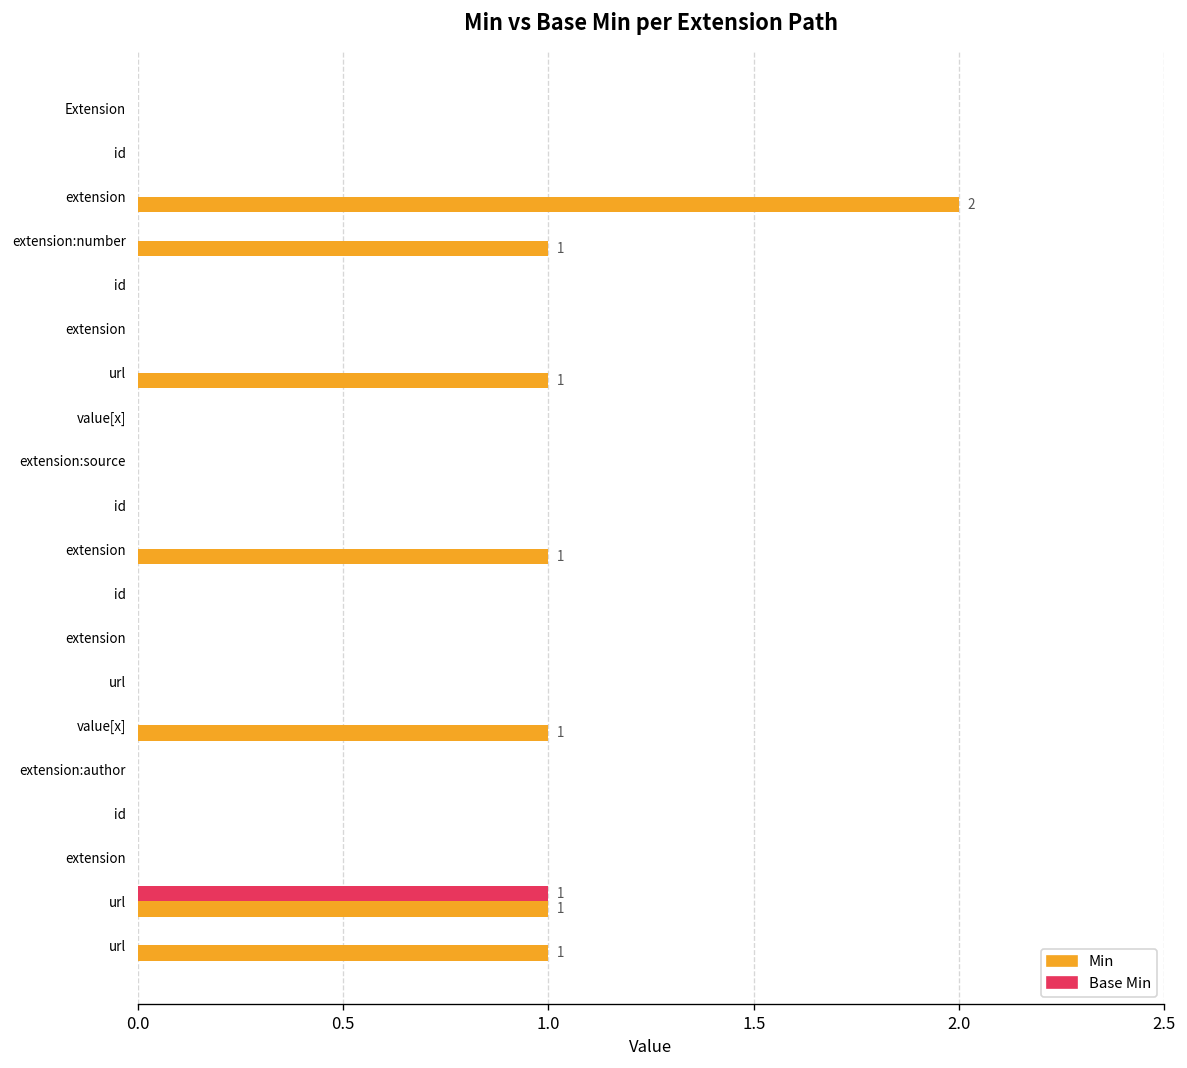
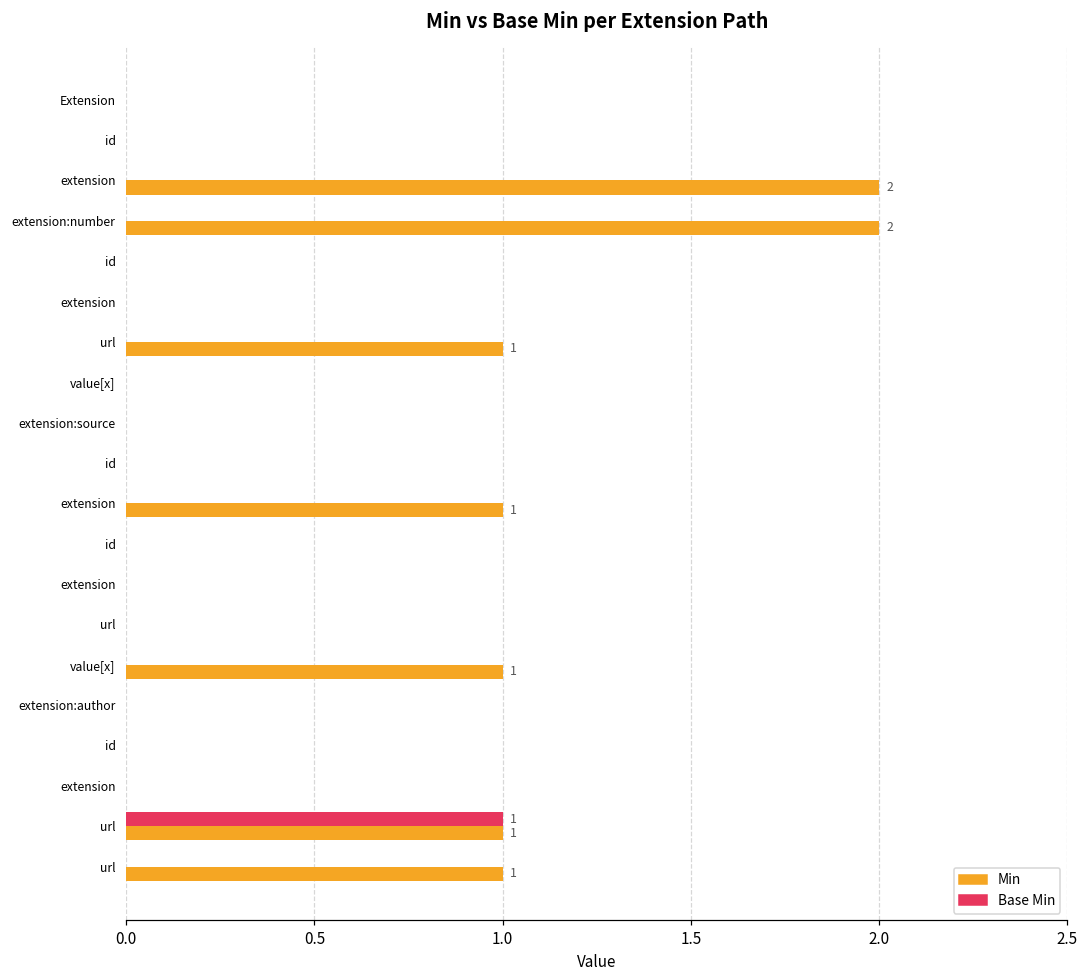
  {
    "Min": {
-     "extension:number": 1
+     "extension:number": 2
    },
    "Base Min": {
      "Extension": 0.00,
      "extension:number": 0.00,
      "extension:source": 0.00,
      "extension:author": 0.00
    }
  }
